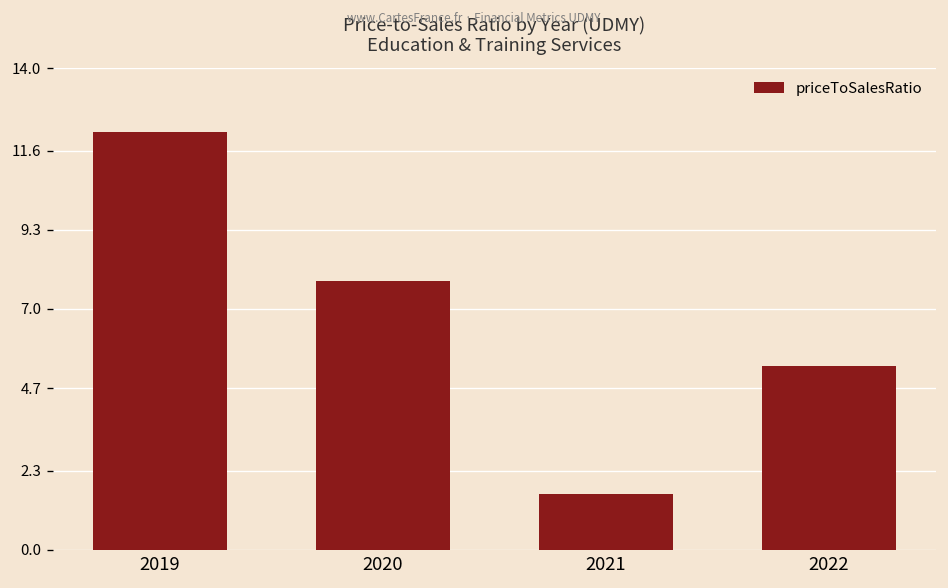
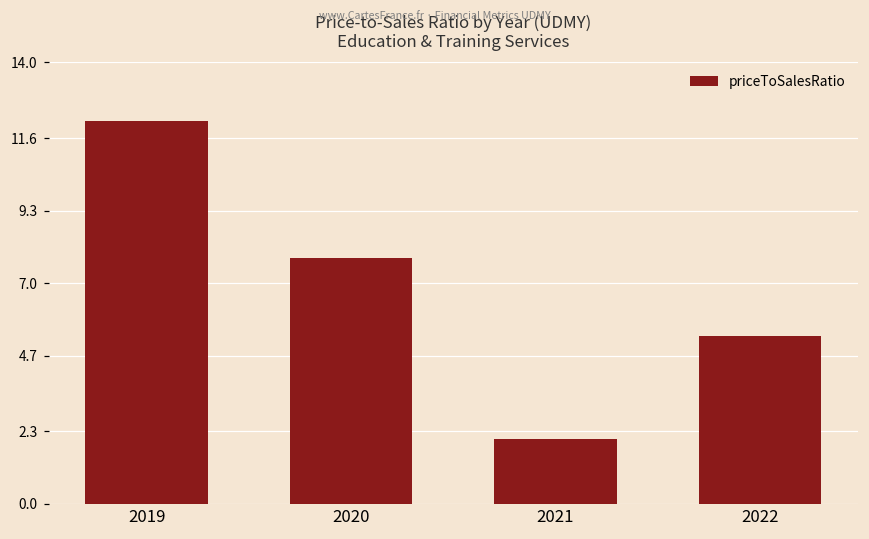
  {
    "2019": 12.2,
    "2020": 7.8,
-   "2021": 1.6,
+   "2021": 2.1,
    "2022": 5.3
  }
